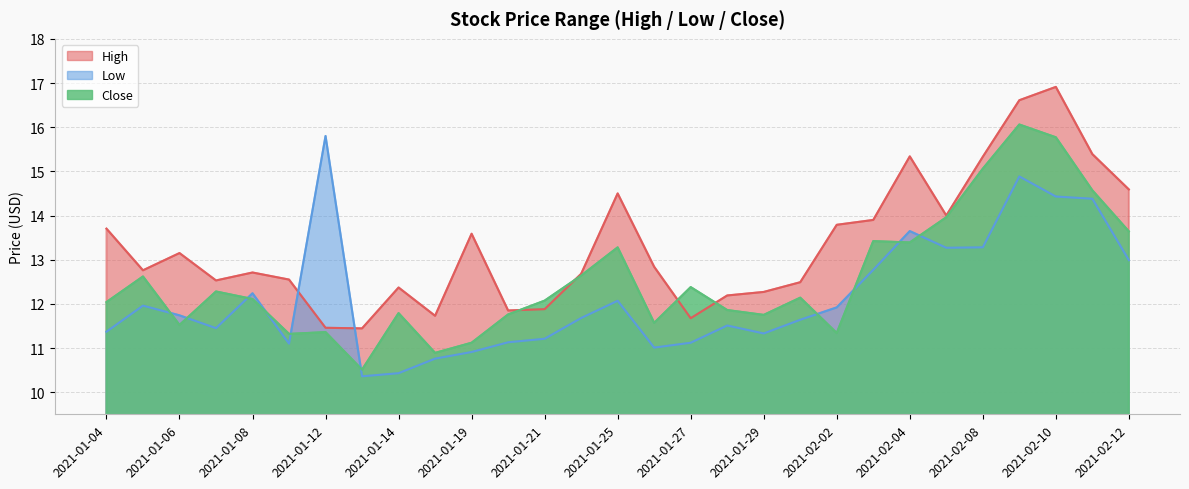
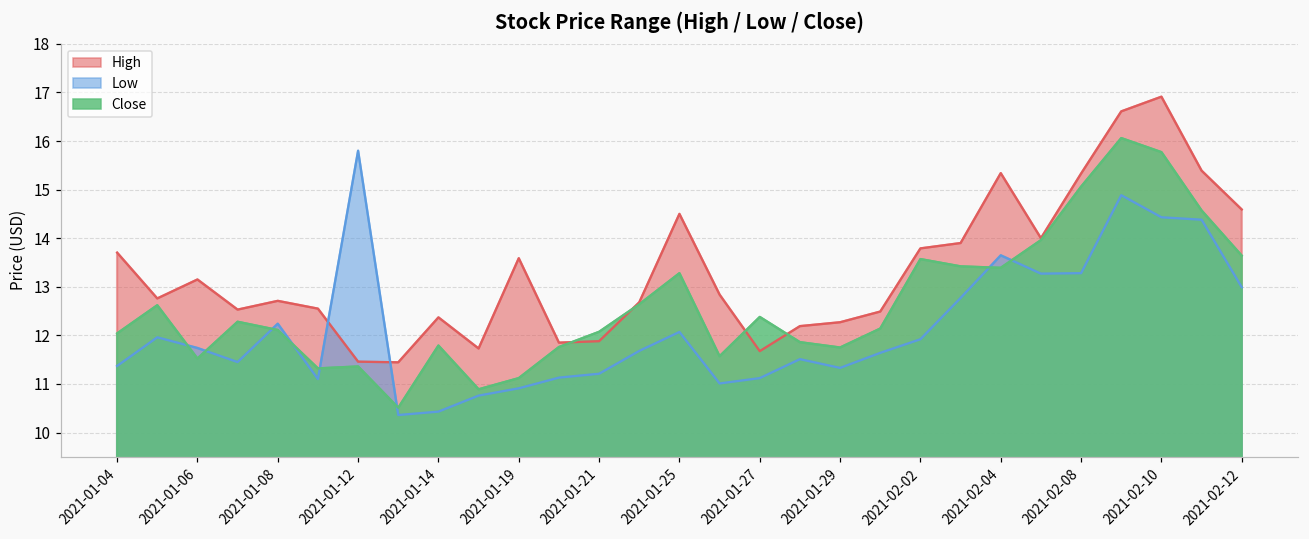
  {
    "High": {
      "2021-01-04": 13.7,
      "2021-01-06": 13.1,
      "2021-01-08": 12.7,
      "2021-01-12": 11.5,
      "2021-01-14": 12.4,
      "2021-01-19": 13.6,
      "2021-01-21": 11.9,
      "2021-01-25": 14.5,
      "2021-01-27": 11.7,
      "2021-01-29": 12.3,
      "2021-02-02": 13.8,
      "2021-02-04": 15.3,
      "2021-02-08": 15.3,
      "2021-02-10": 16.9,
      "2021-02-12": 14.6
    },
    "Low": {
      "2021-01-04": 11.4,
      "2021-01-06": 11.7,
      "2021-01-08": 12.2,
      "2021-01-12": 15.8,
      "2021-01-14": 10.4,
      "2021-01-19": 10.9,
      "2021-01-21": 11.2,
      "2021-01-25": 12.1,
      "2021-01-27": 11.1,
      "2021-01-29": 11.3,
      "2021-02-02": 11.9,
      "2021-02-04": 13.6,
      "2021-02-08": 13.3,
      "2021-02-10": 14.4,
      "2021-02-12": 13.0
    },
    "Close": {
      "2021-01-04": 12.0,
      "2021-01-06": 11.5,
      "2021-01-08": 12.1,
      "2021-01-12": 11.4,
      "2021-01-14": 11.8,
      "2021-01-19": 11.1,
      "2021-01-21": 12.1,
      "2021-01-25": 13.3,
      "2021-01-27": 12.4,
      "2021-01-29": 11.8,
-     "2021-02-02": 11.3,
+     "2021-02-02": 13.6,
      "2021-02-04": 13.4,
      "2021-02-08": 15.1,
      "2021-02-10": 15.8,
      "2021-02-12": 13.6
    }
  }
